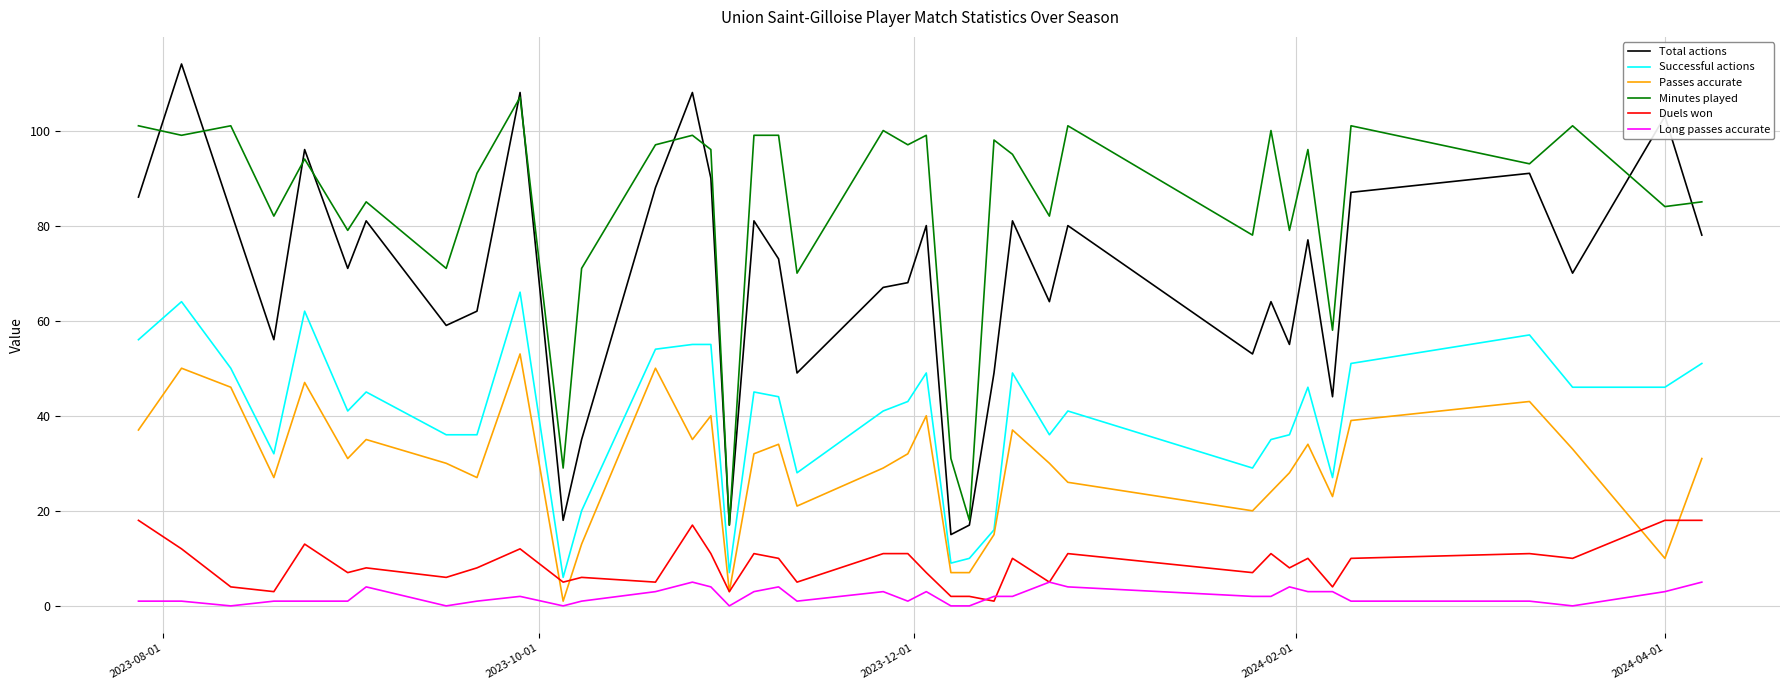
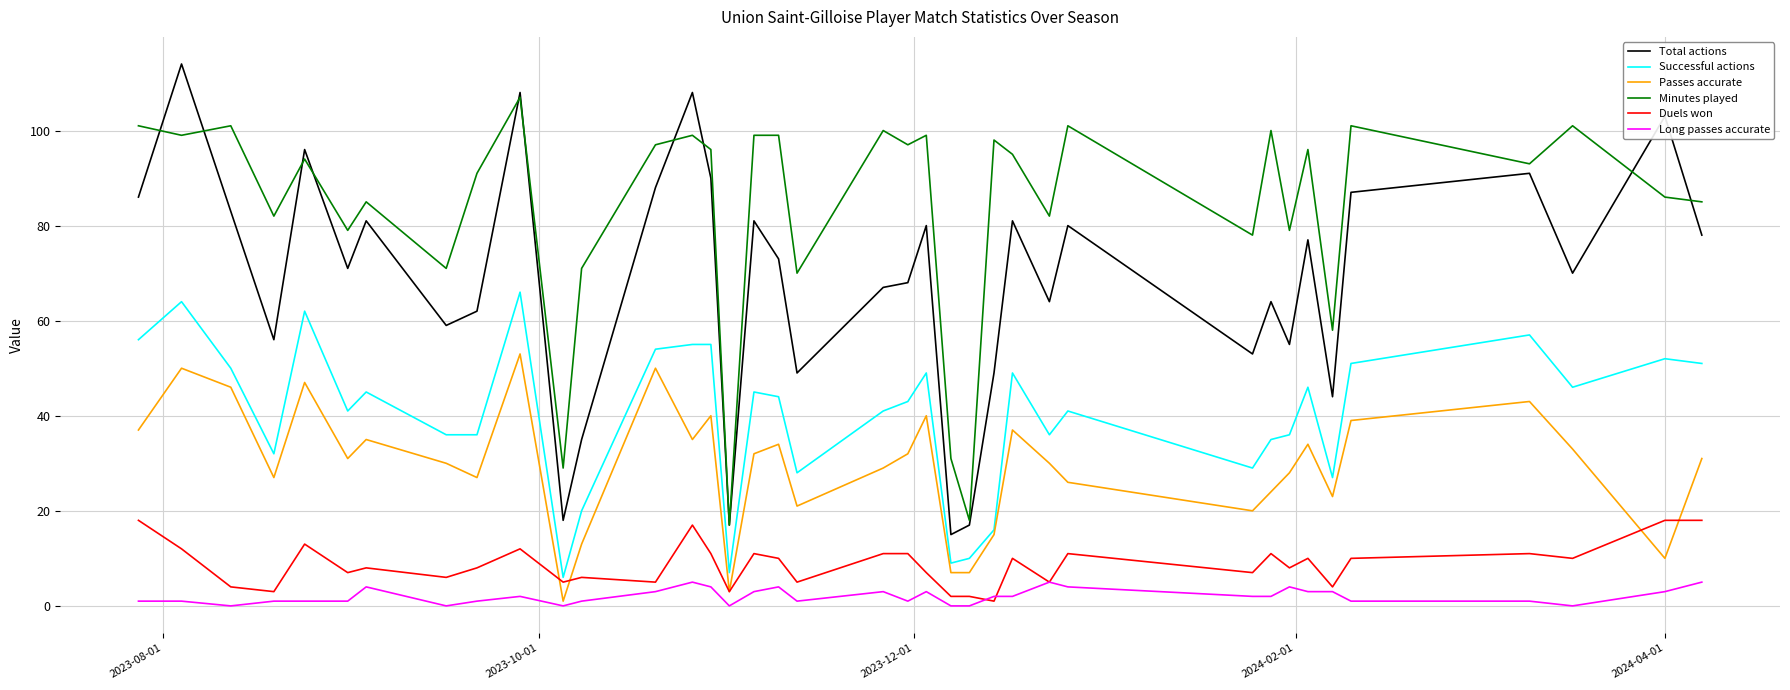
  {
    "Successful actions": {
-     "2024-04-01": 46
+     "2024-04-01": 52
    },
    "Passes accurate": {
      "2024-04-01": 10
    },
    "Minutes played": {
-     "2024-04-01": 84
+     "2024-04-01": 86
    },
    "Duels won": {
      "2024-04-01": 18
    },
    "Long passes accurate": {
      "2024-04-01": 3
    }
  }
